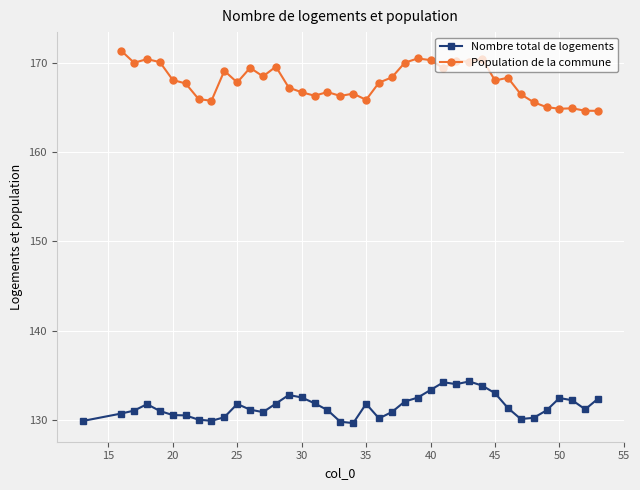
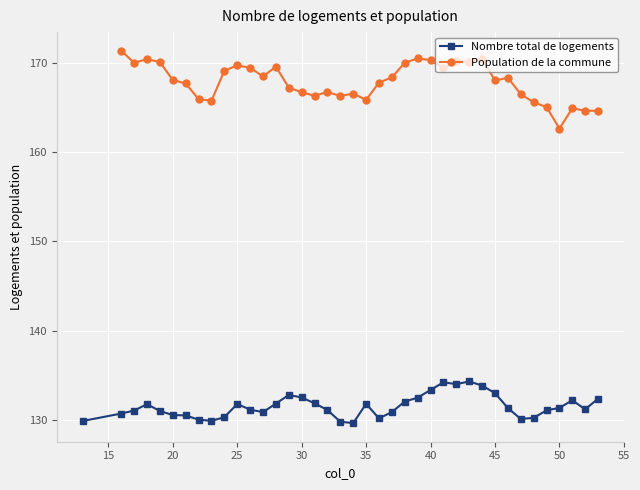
  {
    "Nombre total de logements": {
      "20": 131,
      "25": 132,
      "30": 133,
      "35": 132,
      "40": 133,
      "45": 133,
-     "50": 132
+     "50": 131
    },
    "Population de la commune": {
      "20": 168,
-     "25": 168,
+     "25": 170,
      "30": 167,
      "35": 166,
      "40": 170,
      "45": 168,
-     "50": 165
+     "50": 163
    }
  }
